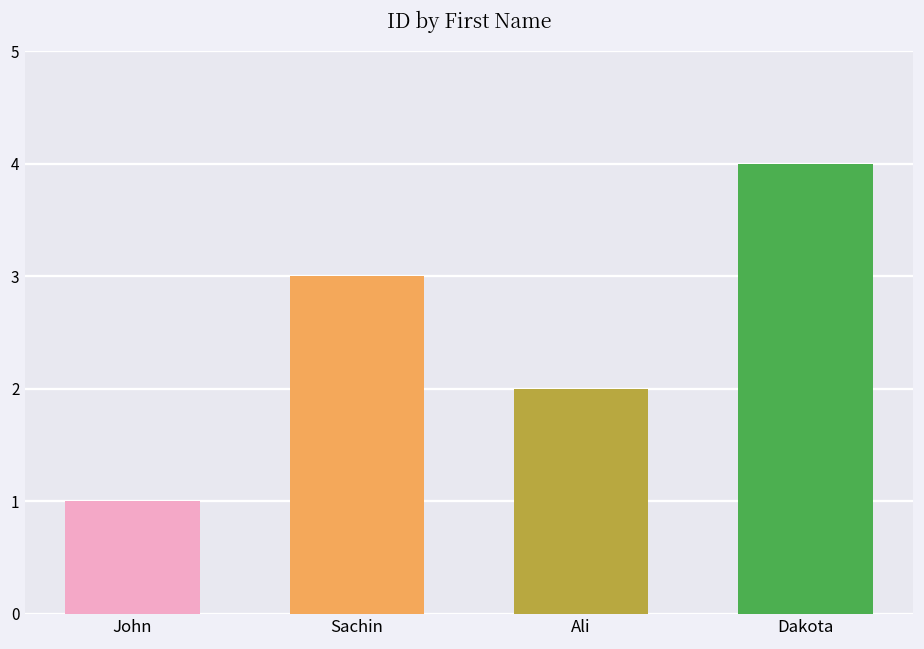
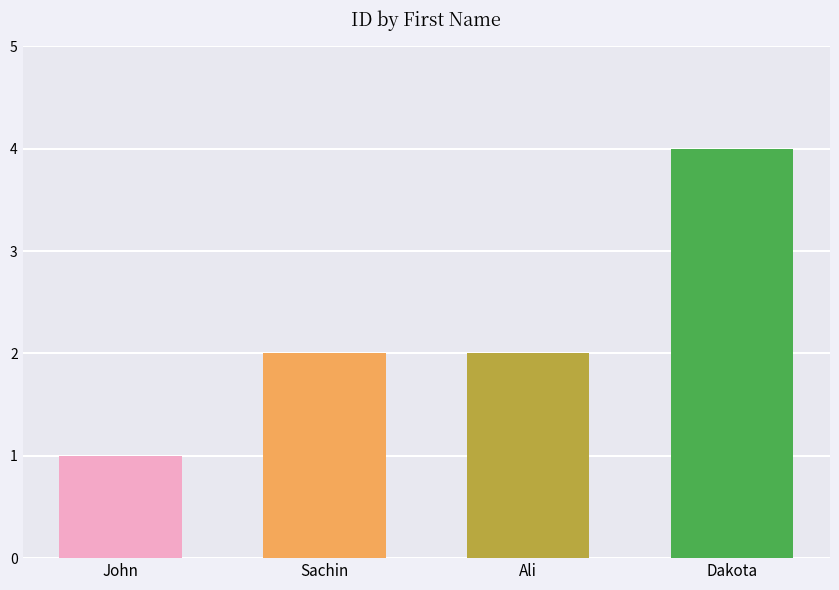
  {
    "John": 1,
-   "Sachin": 3,
+   "Sachin": 2,
    "Ali": 2,
    "Dakota": 4
  }
